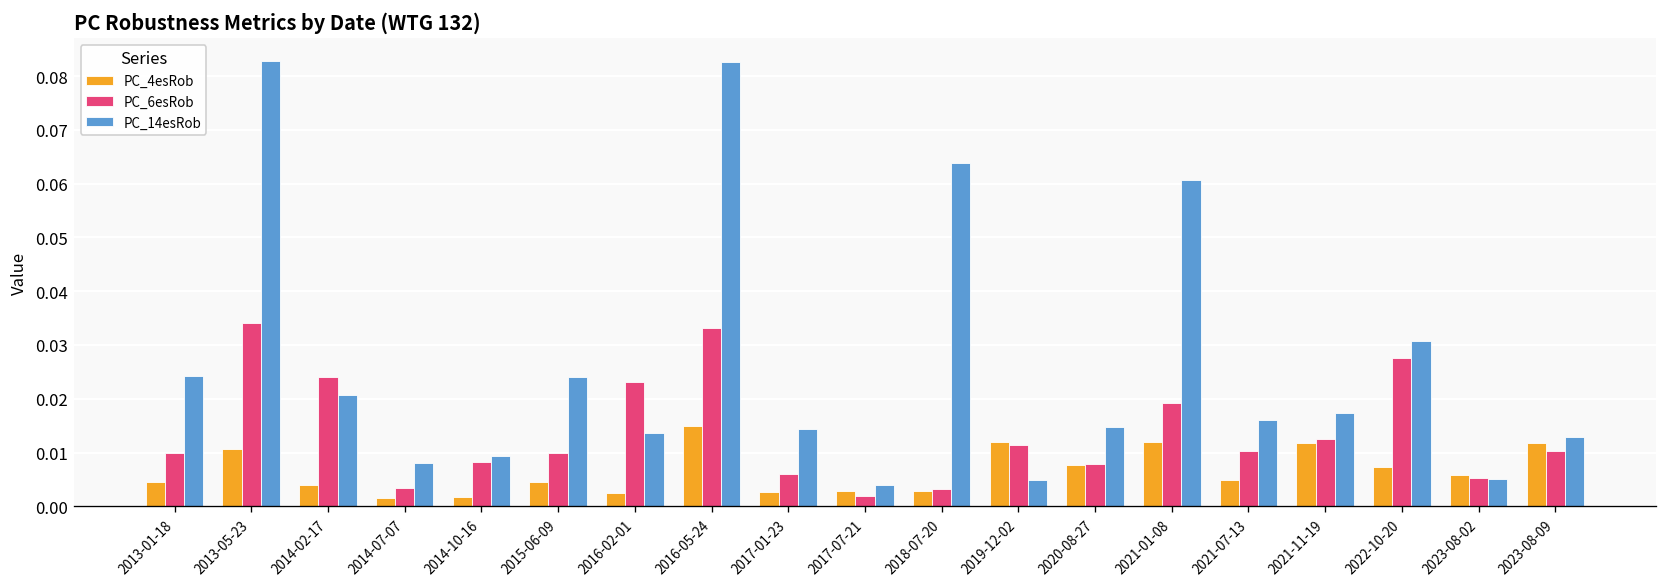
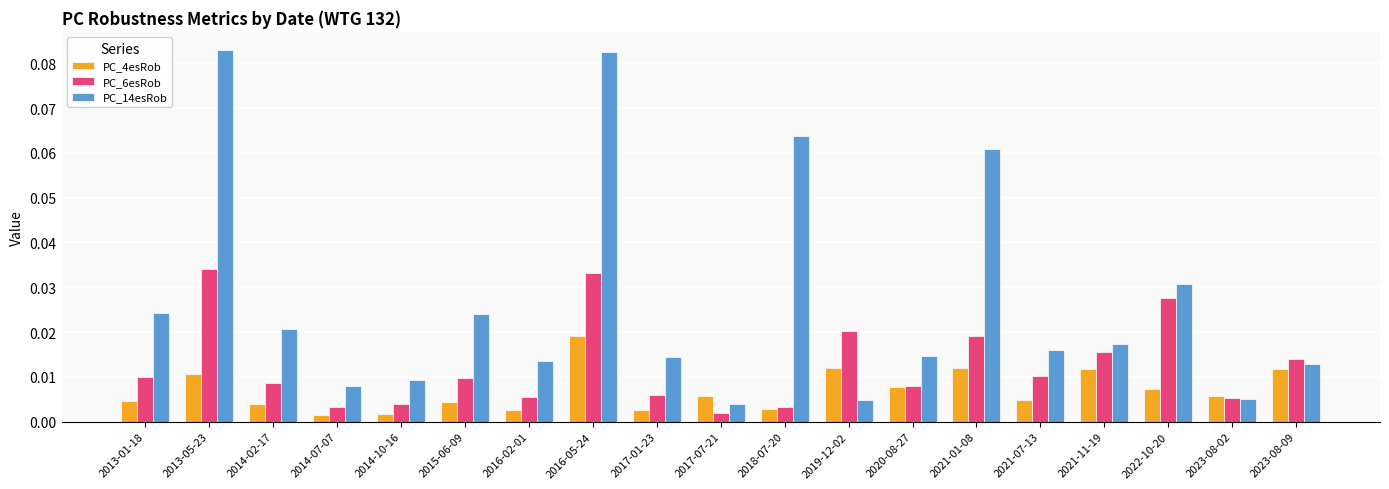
  {
    "PC_4esRob": {
      "2013-01-18": 0.005,
      "2013-05-23": 0.011,
      "2014-02-17": 0.004,
      "2014-07-07": 0.002,
      "2014-10-16": 0.002,
      "2015-06-09": 0.004,
      "2016-02-01": 0.003,
-     "2016-05-24": 0.015,
+     "2016-05-24": 0.019,
      "2017-01-23": 0.003,
-     "2017-07-21": 0.003,
+     "2017-07-21": 0.006,
      "2018-07-20": 0.003,
      "2019-12-02": 0.012,
      "2020-08-27": 0.008,
      "2021-01-08": 0.012,
      "2021-07-13": 0.005,
      "2021-11-19": 0.012,
      "2022-10-20": 0.007,
      "2023-08-02": 0.006,
      "2023-08-09": 0.012
    },
    "PC_6esRob": {
      "2013-01-18": 0.010,
      "2013-05-23": 0.034,
-     "2014-02-17": 0.024,
+     "2014-02-17": 0.009,
      "2014-07-07": 0.003,
-     "2014-10-16": 0.008,
+     "2014-10-16": 0.004,
      "2015-06-09": 0.010,
-     "2016-02-01": 0.023,
+     "2016-02-01": 0.006,
      "2016-05-24": 0.033,
      "2017-01-23": 0.006,
      "2017-07-21": 0.002,
      "2018-07-20": 0.003,
-     "2019-12-02": 0.011,
+     "2019-12-02": 0.020,
      "2020-08-27": 0.008,
      "2021-01-08": 0.019,
      "2021-07-13": 0.010,
-     "2021-11-19": 0.013,
+     "2021-11-19": 0.015,
      "2022-10-20": 0.028,
      "2023-08-02": 0.005,
-     "2023-08-09": 0.010
+     "2023-08-09": 0.014
    },
    "PC_14esRob": {
      "2013-01-18": 0.024,
      "2013-05-23": 0.083,
      "2014-02-17": 0.021,
      "2014-07-07": 0.008,
      "2014-10-16": 0.009,
      "2015-06-09": 0.024,
      "2016-02-01": 0.014,
      "2016-05-24": 0.083,
      "2017-01-23": 0.014,
      "2017-07-21": 0.004,
      "2018-07-20": 0.064,
      "2019-12-02": 0.005,
      "2020-08-27": 0.015,
      "2021-01-08": 0.061,
      "2021-07-13": 0.016,
      "2021-11-19": 0.017,
      "2022-10-20": 0.031,
      "2023-08-02": 0.005,
      "2023-08-09": 0.013
    }
  }
